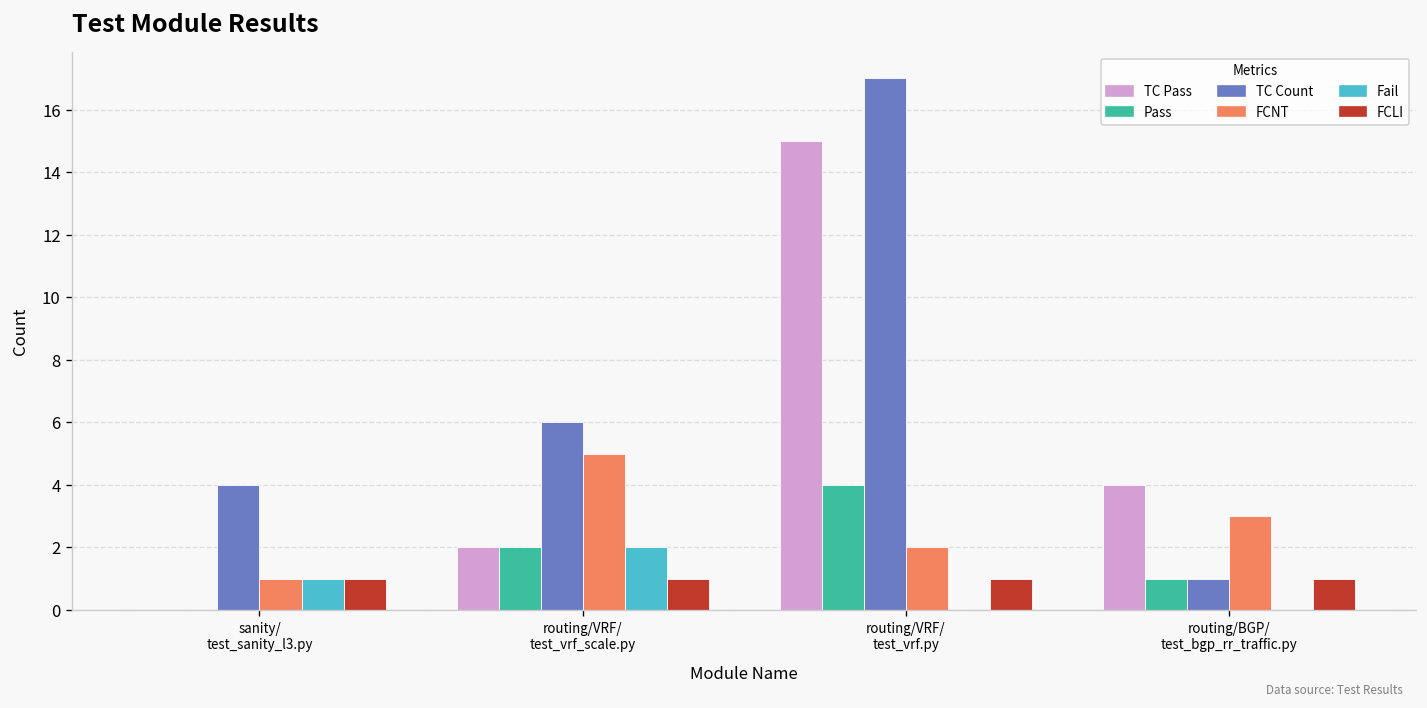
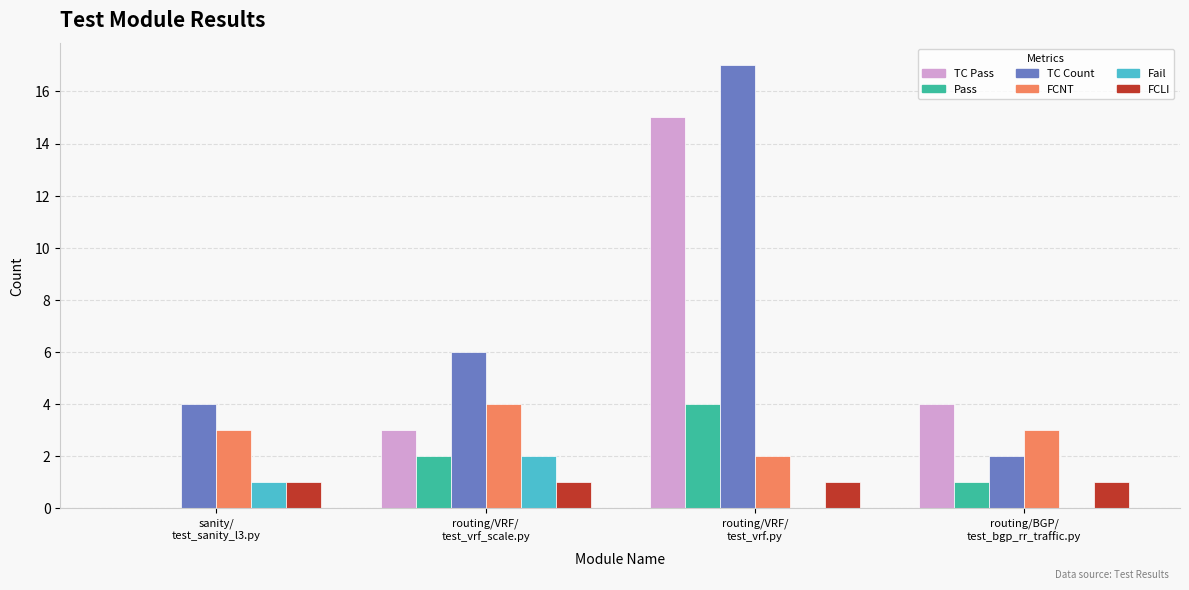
  {
    "TC Pass": {
      "sanity/ test_sanity_l3.py": 0,
-     "routing/VRF/ test_vrf_scale.py": 2,
+     "routing/VRF/ test_vrf_scale.py": 3,
      "routing/VRF/ test_vrf.py": 15,
      "routing/BGP/ test_bgp_rr_traffic.py": 4
    },
    "TC Count": {
      "sanity/ test_sanity_l3.py": 4,
      "routing/VRF/ test_vrf_scale.py": 6,
      "routing/VRF/ test_vrf.py": 17,
-     "routing/BGP/ test_bgp_rr_traffic.py": 1
+     "routing/BGP/ test_bgp_rr_traffic.py": 2
    },
    "FCNT": {
-     "sanity/ test_sanity_l3.py": 1,
-     "routing/VRF/ test_vrf_scale.py": 5,
+     "sanity/ test_sanity_l3.py": 3,
+     "routing/VRF/ test_vrf_scale.py": 4,
      "routing/VRF/ test_vrf.py": 2,
      "routing/BGP/ test_bgp_rr_traffic.py": 3
    },
    "FCLI": {
      "sanity/ test_sanity_l3.py": 1,
      "routing/VRF/ test_vrf_scale.py": 1,
      "routing/VRF/ test_vrf.py": 1,
      "routing/BGP/ test_bgp_rr_traffic.py": 1
    }
  }
